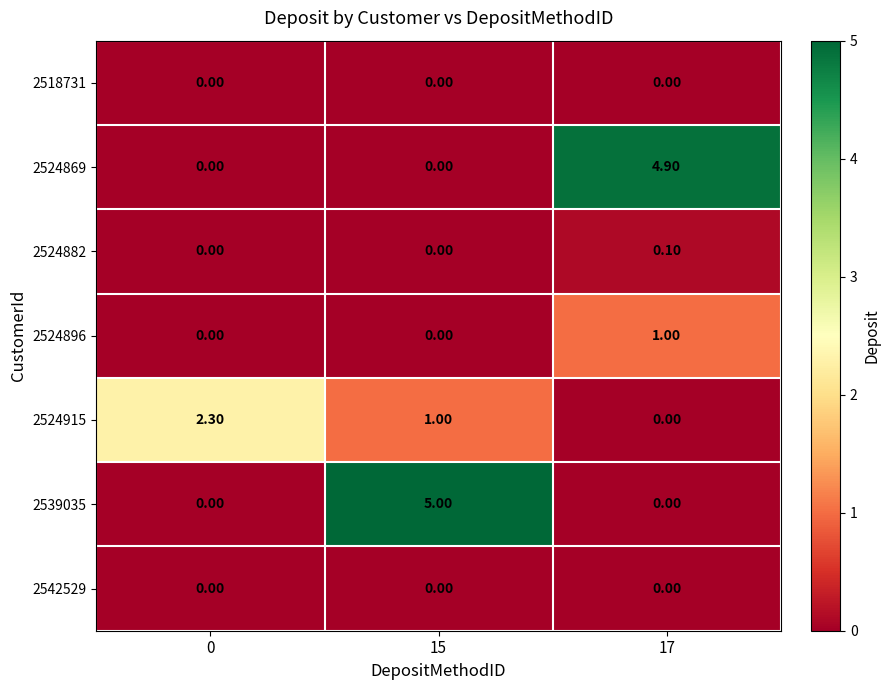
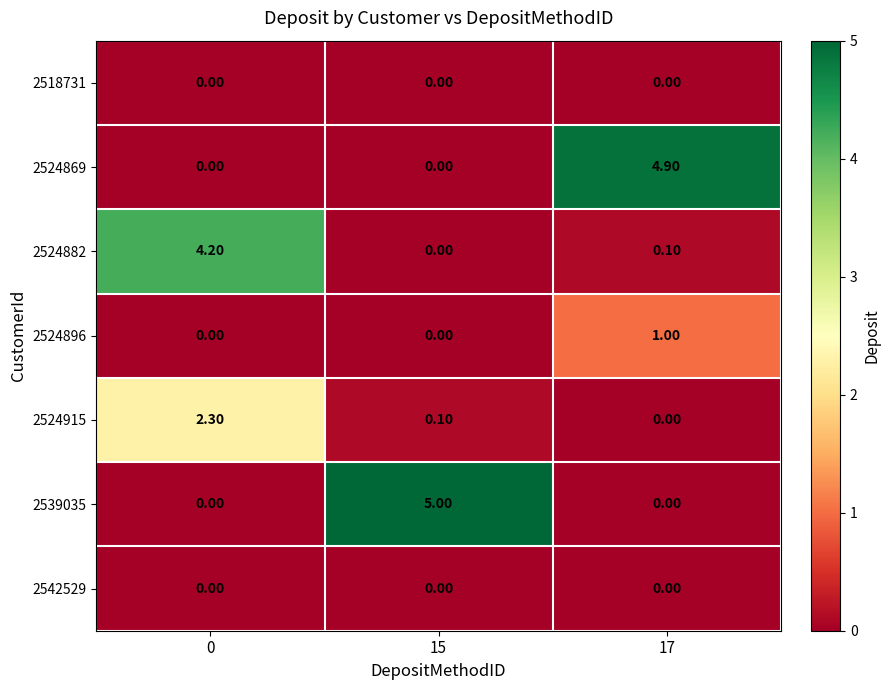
  {
    "2518731": {
      "0": 0.00,
      "15": 0.00,
      "17": 0.00
    },
    "2524869": {
      "0": 0.00,
      "15": 0.00,
      "17": 4.90
    },
    "2524882": {
-     "0": 0.00,
+     "0": 4.20,
      "15": 0.00,
      "17": 0.10
    },
    "2524896": {
      "0": 0.00,
      "15": 0.00,
      "17": 1.00
    },
    "2524915": {
      "0": 2.30,
-     "15": 1.00,
+     "15": 0.10,
      "17": 0.00
    },
    "2539035": {
      "0": 0.00,
      "15": 5.00,
      "17": 0.00
    },
    "2542529": {
      "0": 0.00,
      "15": 0.00,
      "17": 0.00
    }
  }
